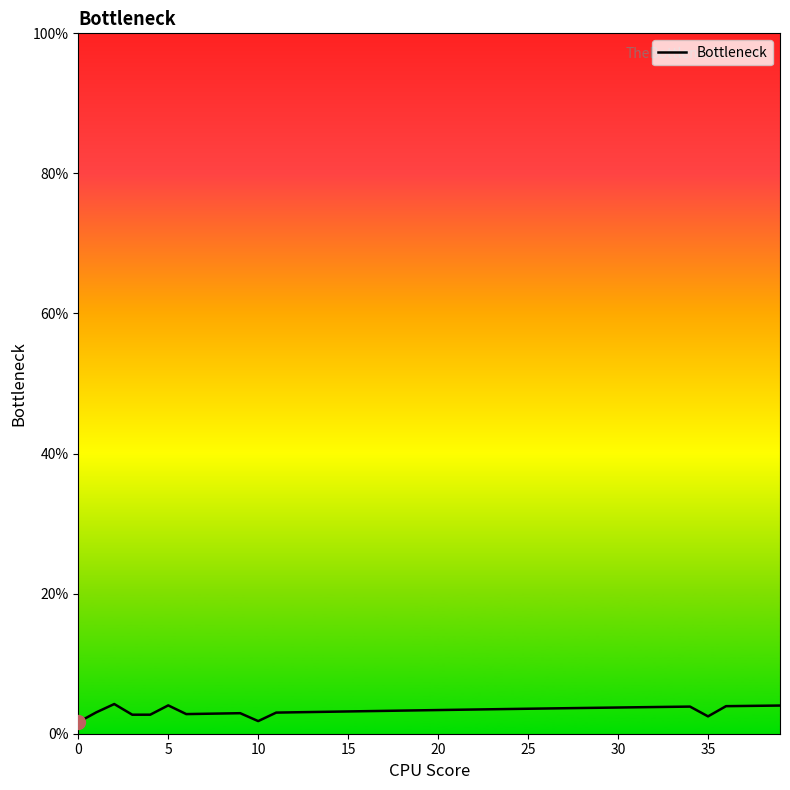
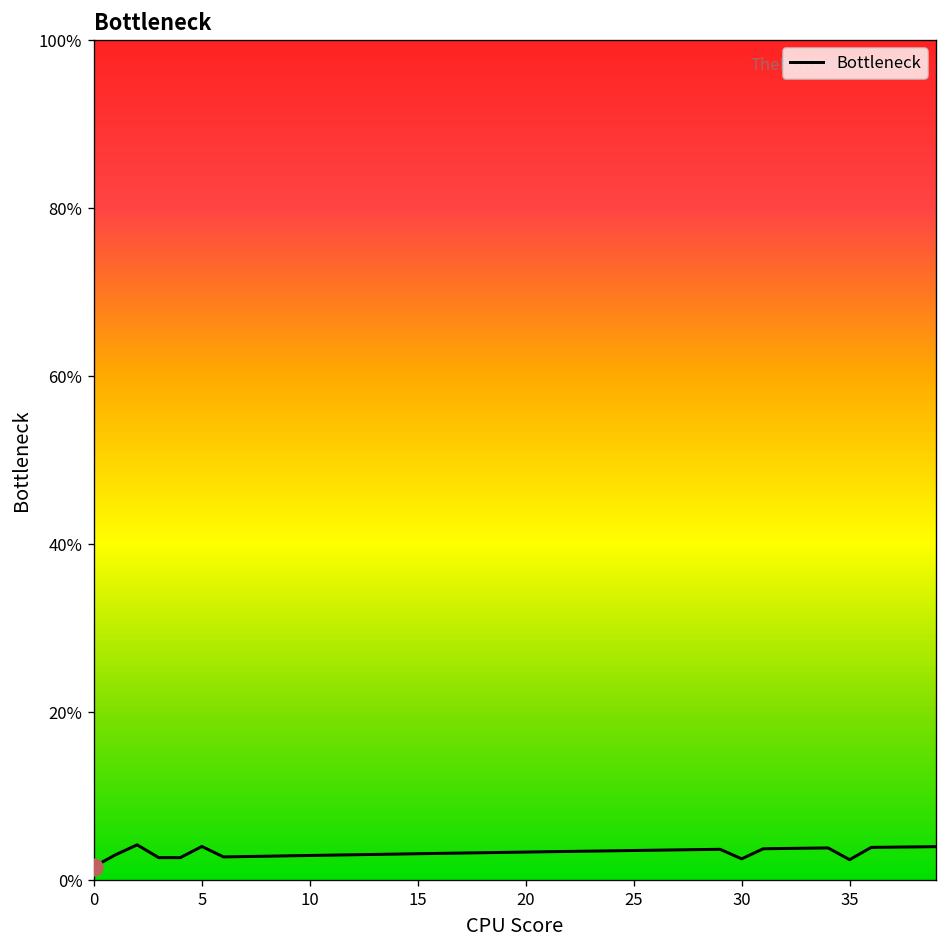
  {
    "Bottleneck": {
      "5": "4%",
-     "10": "2%",
+     "10": "3%",
      "15": "3%",
      "20": "3%",
      "25": "4%",
-     "30": "4%",
+     "30": "3%",
      "35": "2%"
    }
  }
